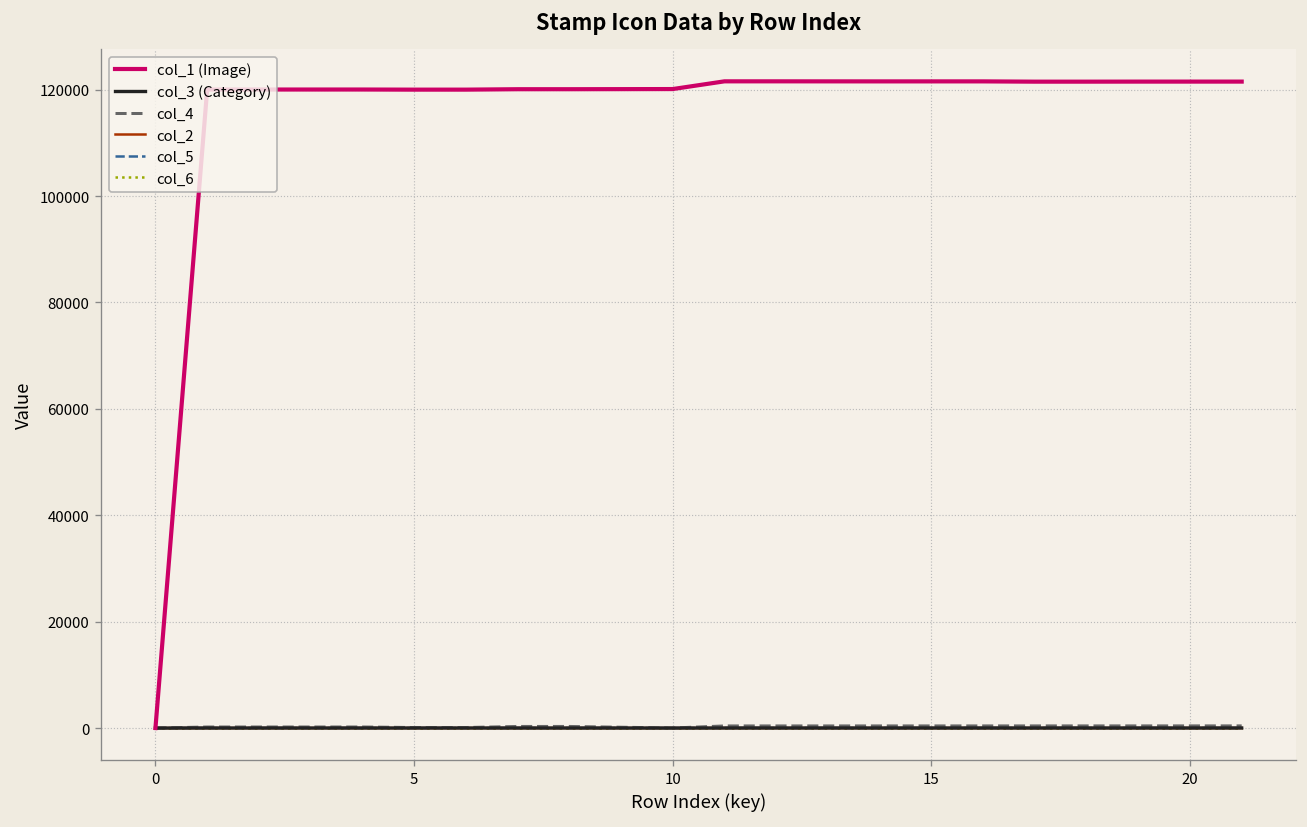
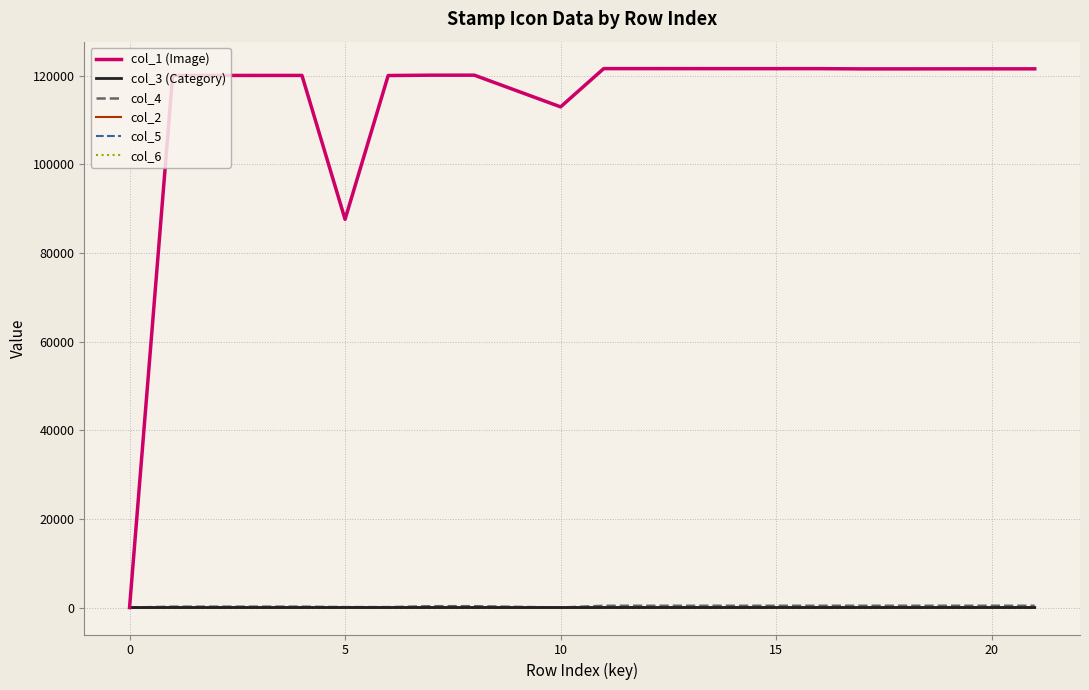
  {
    "col_1 (Image)": {
-     "5": 120000,
-     "10": 120000,
+     "5": 88000,
+     "10": 113000,
      "15": 122000,
      "20": 122000
    }
  }
